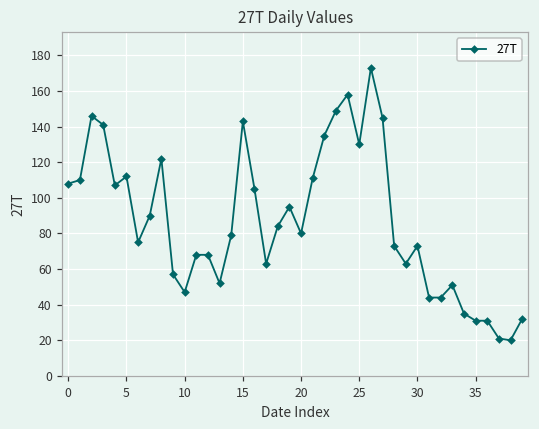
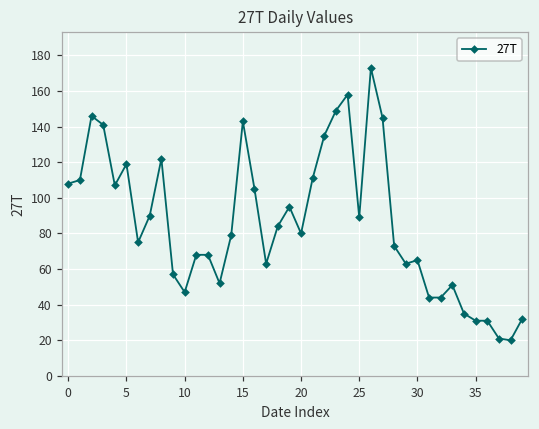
  {
    "0": 108,
-   "5": 112,
+   "5": 119,
    "10": 47,
    "15": 143,
    "20": 80,
-   "25": 130,
-   "30": 73,
+   "25": 89,
+   "30": 65,
    "35": 31
  }
